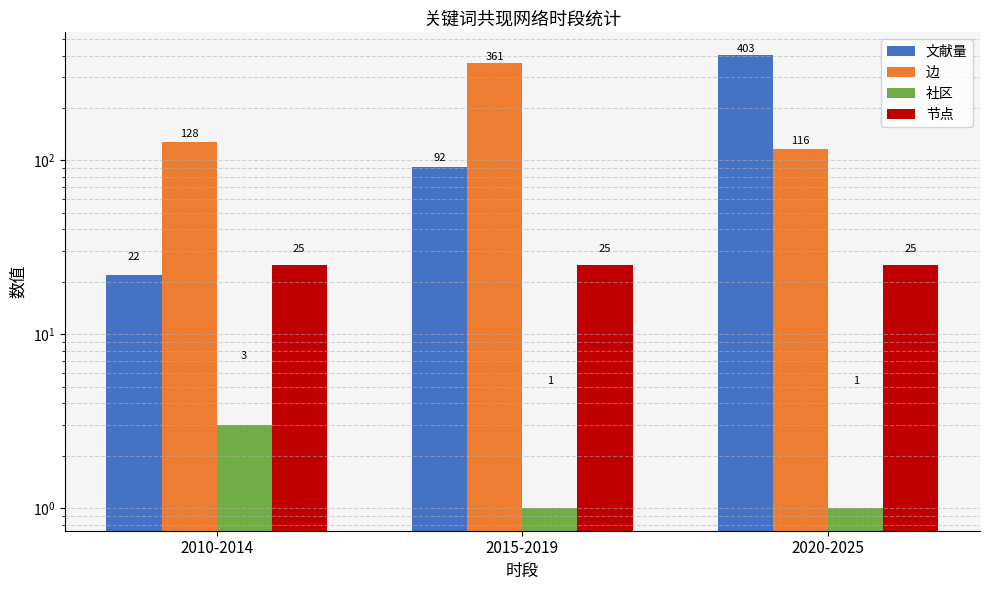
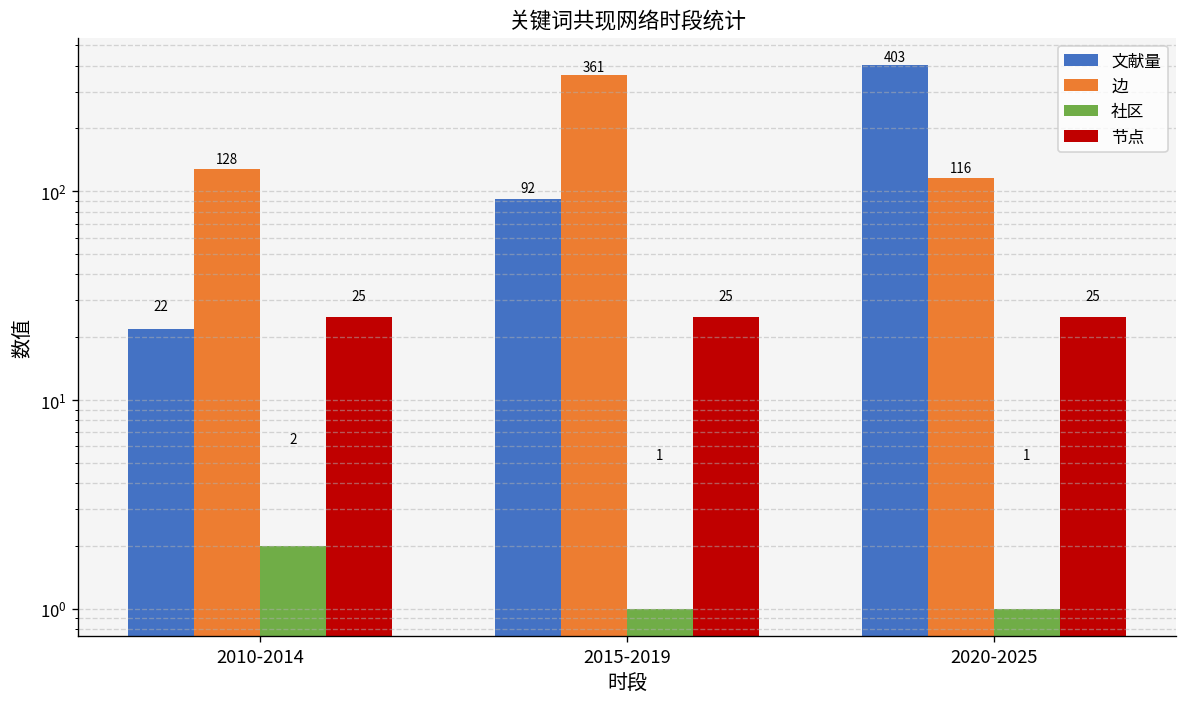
  {
    "文献量": {
      "2010-2014": 22,
      "2015-2019": 92,
      "2020-2025": 403
    },
    "边": {
      "2010-2014": 128,
      "2015-2019": 361,
      "2020-2025": 116
    },
    "社区": {
-     "2010-2014": 3
+     "2010-2014": 2
    },
    "节点": {
      "2010-2014": 25,
      "2015-2019": 25,
      "2020-2025": 25
    }
  }
